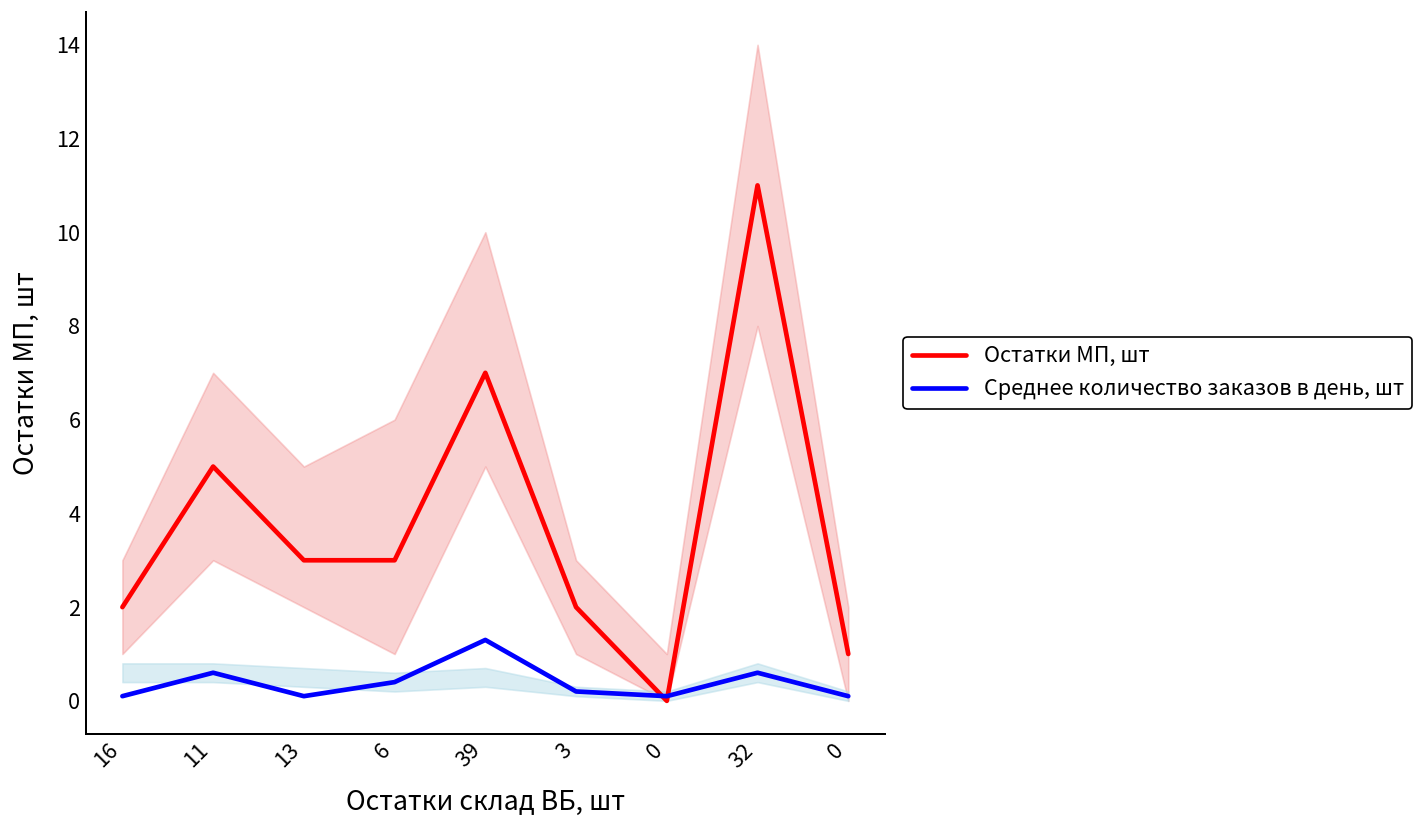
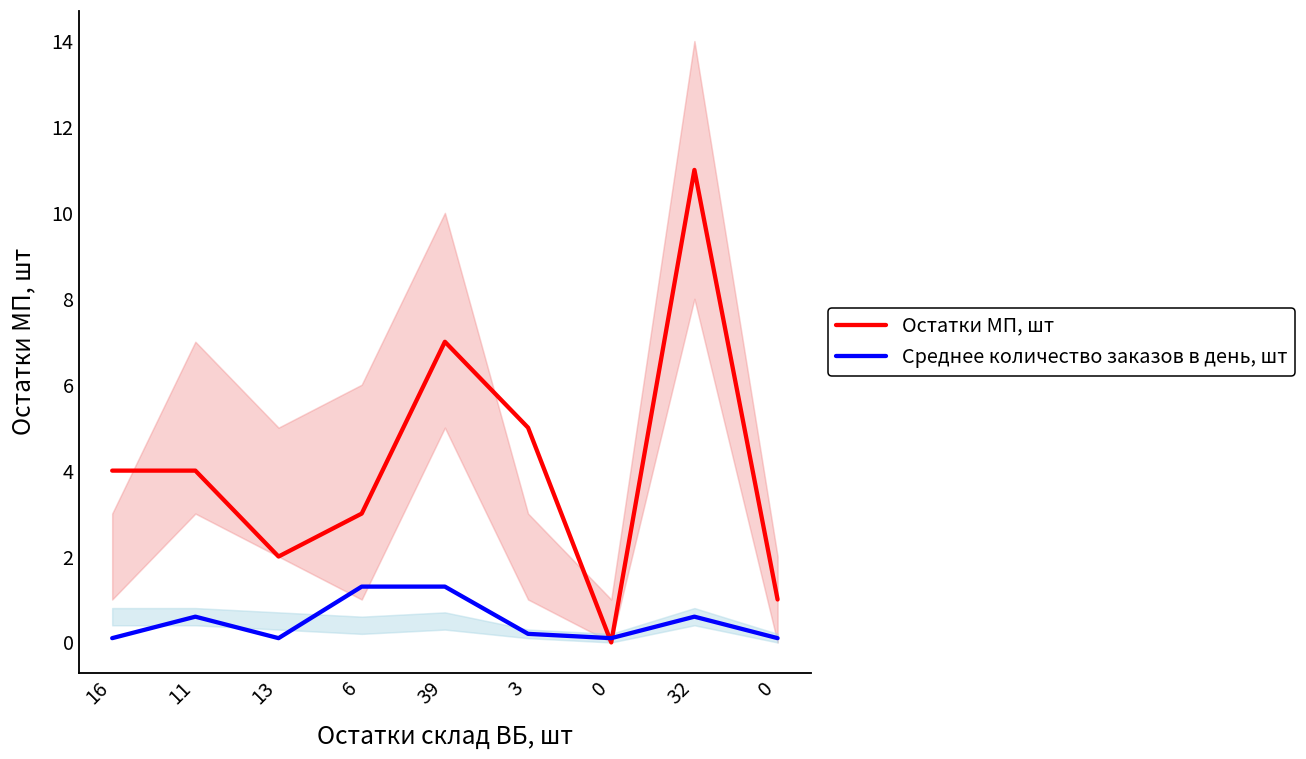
  {
    "Остатки МП, шт": {
-     "16": 2,
-     "11": 5,
-     "13": 3,
+     "16": 4,
+     "11": 4,
+     "13": 2,
      "6": 3,
      "39": 7,
-     "3": 2,
+     "3": 5,
      "32": 11
    },
    "Среднее количество заказов в день, шт": {
      "16": 0.1,
      "11": 0.6,
      "13": 0.1,
-     "6": 0.4,
+     "6": 1.3,
      "39": 1.3,
      "3": 0.2,
      "32": 0.6
    }
  }
